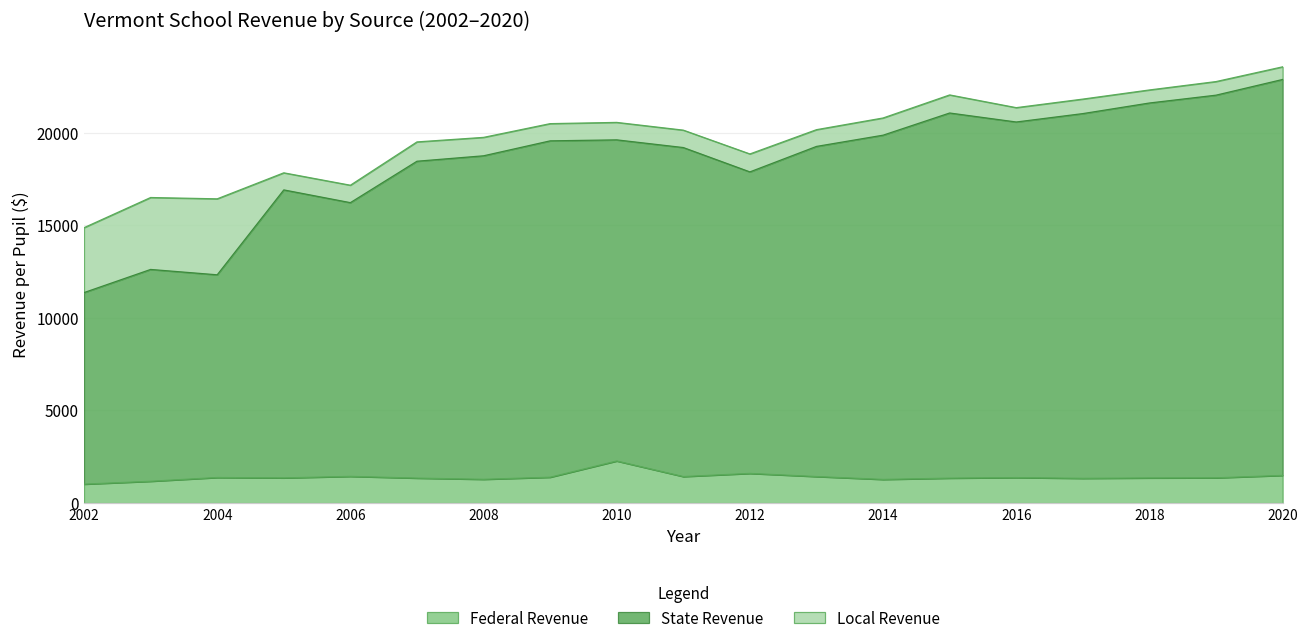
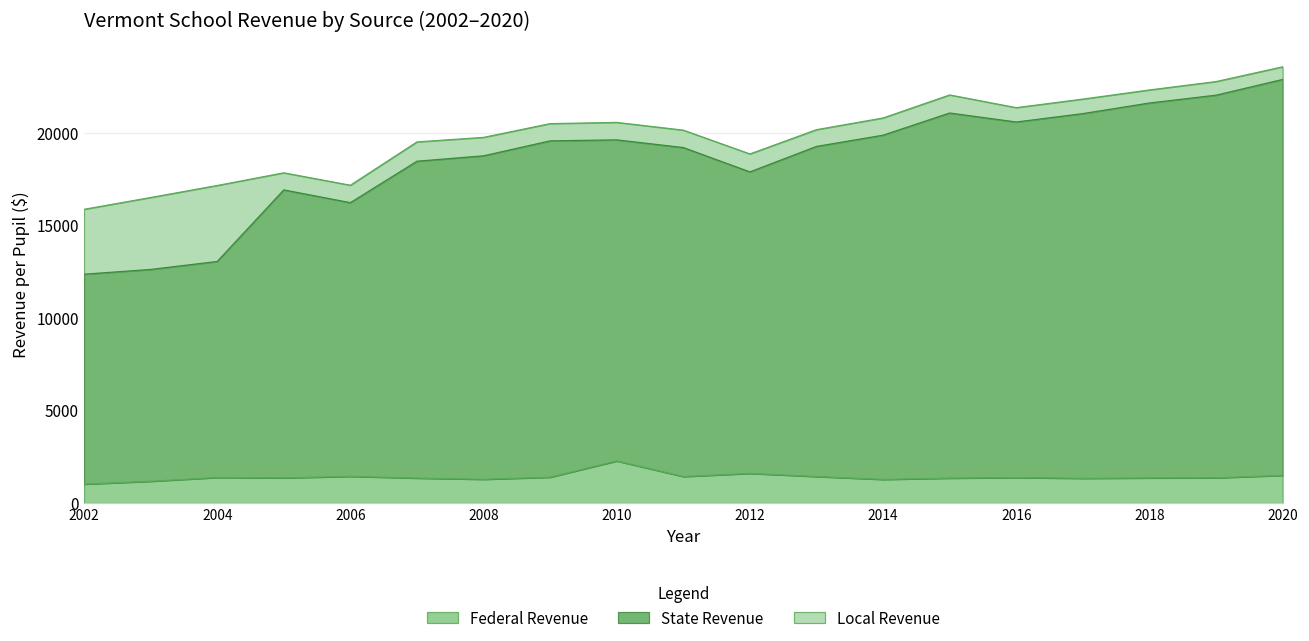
  {
    "State Revenue": {
-     "2002": 10400,
-     "2004": 11000,
+     "2002": 11300,
+     "2004": 11700,
      "2006": 14800,
      "2008": 17500,
      "2010": 17400,
      "2012": 16300,
      "2014": 18600,
      "2016": 19200,
      "2018": 20300,
      "2020": 21400
    }
  }
